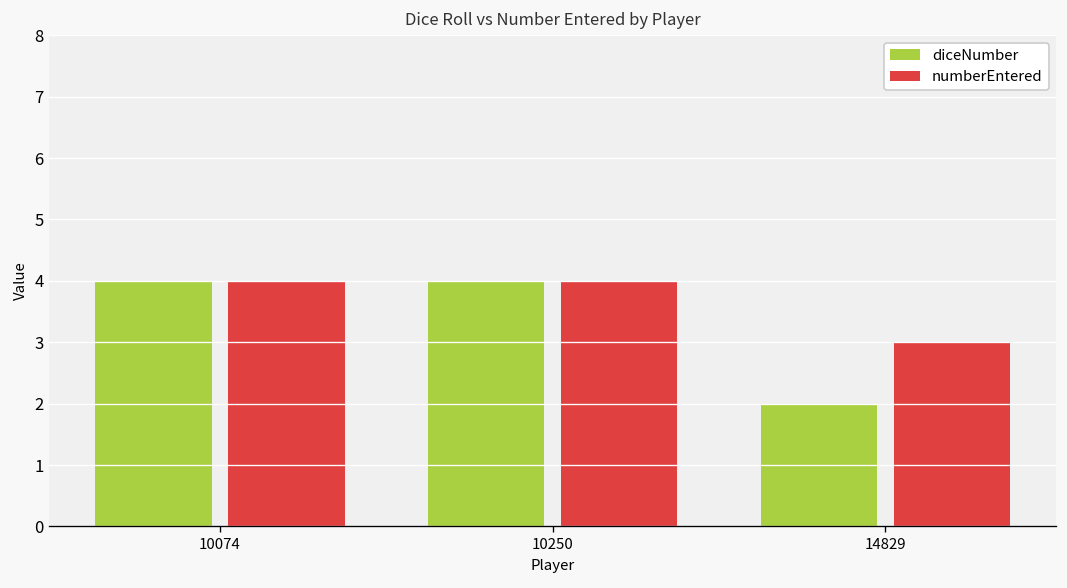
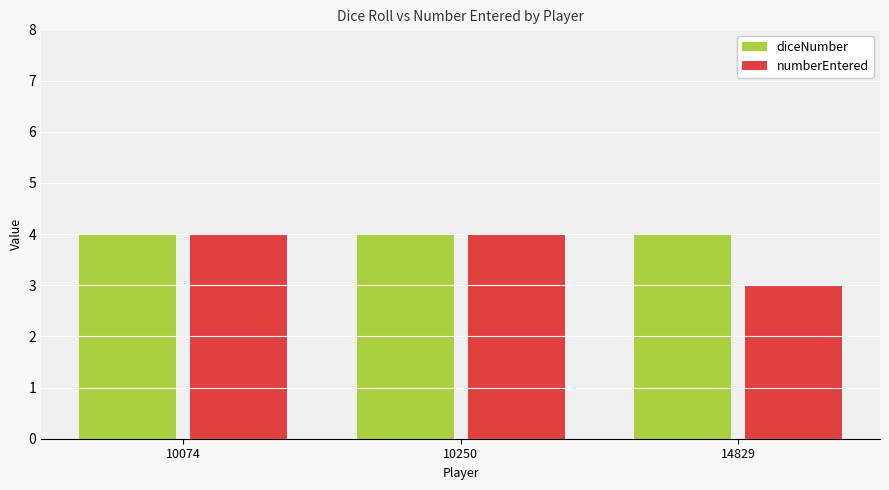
  {
    "diceNumber": {
      "10074": 4,
      "10250": 4,
-     "14829": 2
+     "14829": 4
    },
    "numberEntered": {
      "10074": 4,
      "10250": 4,
      "14829": 3
    }
  }
